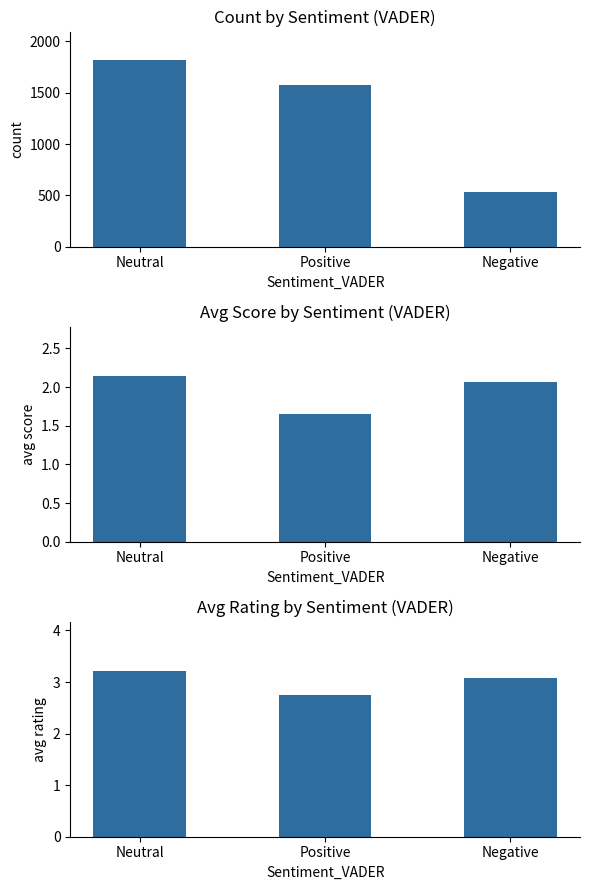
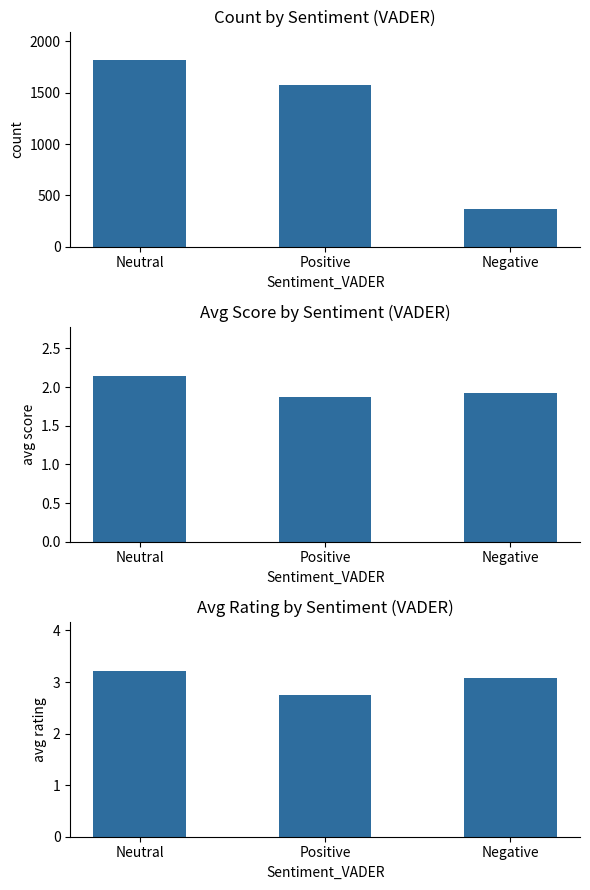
  {
    "Count by Sentiment (VADER)": {
      "Neutral": 1820,
      "Positive": 1570,
-     "Negative": 530
+     "Negative": 370
    },
    "Avg Score by Sentiment (VADER)": {
      "Neutral": 2.1,
-     "Positive": 1.7,
-     "Negative": 2.1
+     "Positive": 1.9,
+     "Negative": 1.9
    },
    "Avg Rating by Sentiment (VADER)": {
      "Neutral": 3.2,
      "Positive": 2.7,
      "Negative": 3.1
    }
  }
